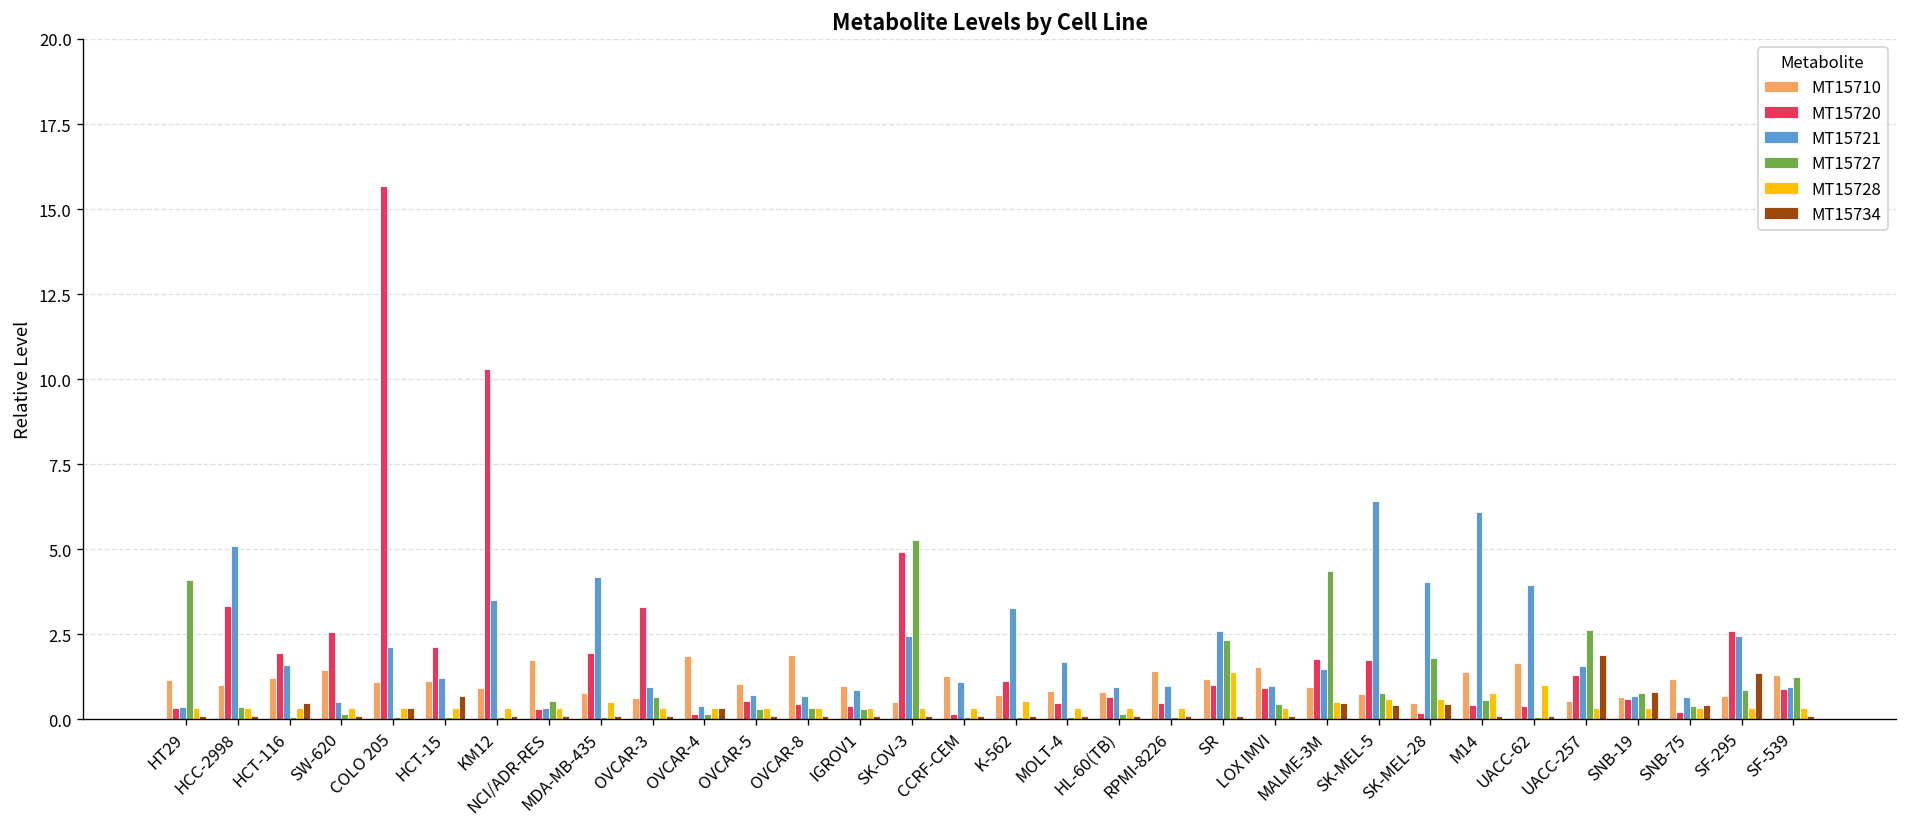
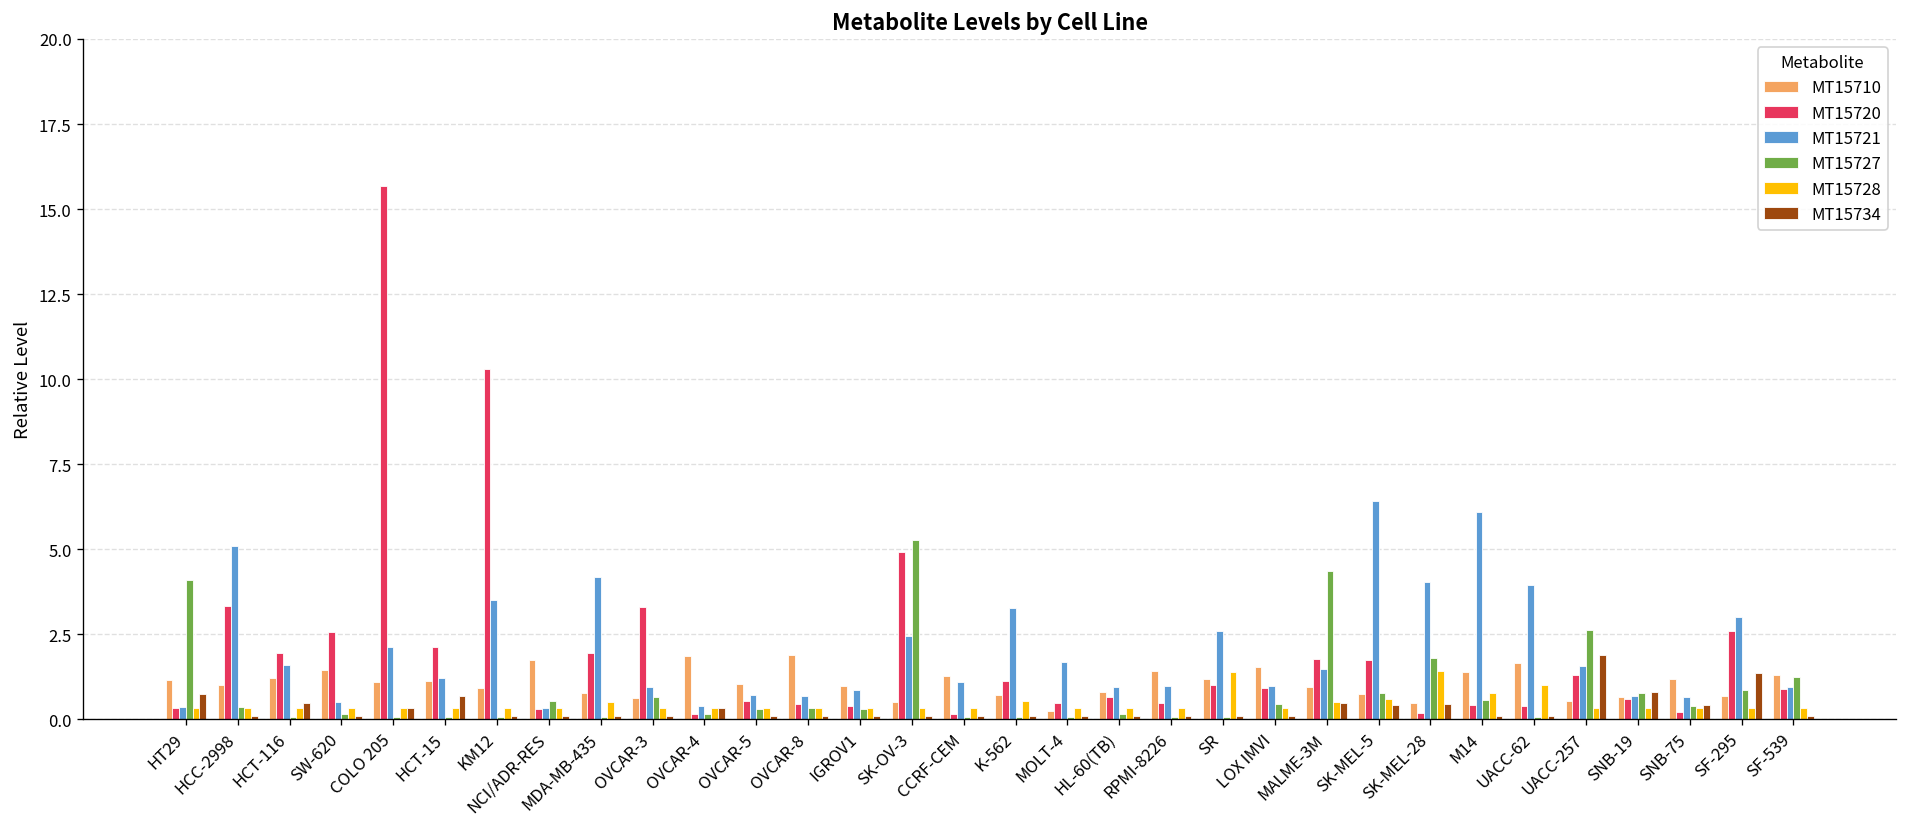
  {
    "MT15710": {
      "HT29": 1.1,
      "HCC-2998": 1.0,
      "HCT-116": 1.2,
      "SW-620": 1.5,
      "COLO 205": 1.1,
      "HCT-15": 1.1,
      "KM12": 0.9,
      "NCI/ADR-RES": 1.7,
      "MDA-MB-435": 0.8,
      "OVCAR-3": 0.6,
      "OVCAR-4": 1.9,
      "OVCAR-5": 1.0,
      "OVCAR-8": 1.9,
      "IGROV1": 1.0,
      "SK-OV-3": 0.5,
      "CCRF-CEM": 1.3,
      "K-562": 0.7,
-     "MOLT-4": 0.8,
+     "MOLT-4": 0.2,
      "HL-60(TB)": 0.8,
      "RPMI-8226": 1.4,
      "SR": 1.2,
      "LOX IMVI": 1.5,
      "MALME-3M": 0.9,
      "SK-MEL-5": 0.7,
      "SK-MEL-28": 0.5,
      "M14": 1.4,
      "UACC-62": 1.7,
      "UACC-257": 0.5,
      "SNB-19": 0.7,
      "SNB-75": 1.2,
      "SF-295": 0.7,
      "SF-539": 1.3
    },
    "MT15720": {
      "HT29": 0.3,
      "HCC-2998": 3.3,
      "HCT-116": 1.9,
      "SW-620": 2.6,
      "COLO 205": 15.7,
      "HCT-15": 2.1,
      "KM12": 10.3,
      "NCI/ADR-RES": 0.3,
      "MDA-MB-435": 1.9,
      "OVCAR-3": 3.3,
      "OVCAR-4": 0.1,
      "OVCAR-5": 0.5,
      "OVCAR-8": 0.5,
      "IGROV1": 0.4,
      "SK-OV-3": 4.9,
      "CCRF-CEM": 0.2,
      "K-562": 1.1,
      "MOLT-4": 0.5,
      "HL-60(TB)": 0.7,
      "RPMI-8226": 0.5,
      "SR": 1.0,
      "LOX IMVI": 0.9,
      "MALME-3M": 1.8,
      "SK-MEL-5": 1.8,
      "SK-MEL-28": 0.2,
      "M14": 0.4,
      "UACC-62": 0.4,
      "UACC-257": 1.3,
      "SNB-19": 0.6,
      "SNB-75": 0.2,
      "SF-295": 2.6,
      "SF-539": 0.9
    },
    "MT15721": {
      "HT29": 0.4,
      "HCC-2998": 5.1,
      "HCT-116": 1.6,
      "SW-620": 0.5,
      "COLO 205": 2.1,
      "HCT-15": 1.2,
      "KM12": 3.5,
      "NCI/ADR-RES": 0.3,
      "MDA-MB-435": 4.2,
      "OVCAR-3": 1.0,
      "OVCAR-4": 0.4,
      "OVCAR-5": 0.7,
      "OVCAR-8": 0.7,
      "IGROV1": 0.9,
      "SK-OV-3": 2.5,
      "CCRF-CEM": 1.1,
      "K-562": 3.3,
      "MOLT-4": 1.7,
      "HL-60(TB)": 1.0,
      "RPMI-8226": 1.0,
      "SR": 2.6,
      "LOX IMVI": 1.0,
      "MALME-3M": 1.5,
      "SK-MEL-5": 6.4,
      "SK-MEL-28": 4.0,
      "M14": 6.1,
      "UACC-62": 3.9,
      "UACC-257": 1.6,
      "SNB-19": 0.7,
      "SNB-75": 0.7,
-     "SF-295": 2.5,
+     "SF-295": 3.0,
      "SF-539": 0.9
    },
    "MT15727": {
      "HT29": 4.1,
      "HCC-2998": 0.4,
      "SW-620": 0.2,
      "NCI/ADR-RES": 0.5,
      "OVCAR-3": 0.6,
      "OVCAR-4": 0.1,
      "OVCAR-5": 0.3,
      "OVCAR-8": 0.3,
      "IGROV1": 0.3,
      "SK-OV-3": 5.3,
      "HL-60(TB)": 0.2,
-     "SR": 2.3,
+     "SR": 0.1,
      "LOX IMVI": 0.4,
      "MALME-3M": 4.4,
      "SK-MEL-5": 0.8,
      "SK-MEL-28": 1.8,
      "M14": 0.6,
      "UACC-257": 2.6,
      "SNB-19": 0.8,
      "SNB-75": 0.4,
      "SF-295": 0.9,
      "SF-539": 1.3
    },
    "MT15728": {
      "HT29": 0.3,
      "HCC-2998": 0.3,
      "HCT-116": 0.3,
      "SW-620": 0.3,
      "COLO 205": 0.3,
      "HCT-15": 0.3,
      "KM12": 0.3,
      "NCI/ADR-RES": 0.3,
      "MDA-MB-435": 0.5,
      "OVCAR-3": 0.3,
      "OVCAR-4": 0.3,
      "OVCAR-5": 0.3,
      "OVCAR-8": 0.3,
      "IGROV1": 0.3,
      "SK-OV-3": 0.3,
      "CCRF-CEM": 0.3,
      "K-562": 0.5,
      "MOLT-4": 0.3,
      "HL-60(TB)": 0.3,
      "RPMI-8226": 0.3,
      "SR": 1.4,
      "LOX IMVI": 0.3,
      "MALME-3M": 0.5,
      "SK-MEL-5": 0.6,
-     "SK-MEL-28": 0.6,
+     "SK-MEL-28": 1.4,
      "M14": 0.8,
      "UACC-62": 1.0,
      "UACC-257": 0.3,
      "SNB-19": 0.3,
      "SNB-75": 0.3,
      "SF-295": 0.3,
      "SF-539": 0.3
    },
    "MT15734": {
-     "HT29": 0.1,
+     "HT29": 0.7,
      "HCC-2998": 0.1,
      "HCT-116": 0.5,
      "SW-620": 0.1,
      "COLO 205": 0.3,
      "HCT-15": 0.7,
      "KM12": 0.1,
      "NCI/ADR-RES": 0.1,
      "MDA-MB-435": 0.1,
      "OVCAR-3": 0.1,
      "OVCAR-4": 0.3,
      "OVCAR-5": 0.1,
      "OVCAR-8": 0.1,
      "IGROV1": 0.1,
      "SK-OV-3": 0.1,
      "CCRF-CEM": 0.1,
      "K-562": 0.1,
      "MOLT-4": 0.1,
      "HL-60(TB)": 0.1,
      "RPMI-8226": 0.1,
      "SR": 0.1,
      "LOX IMVI": 0.1,
      "MALME-3M": 0.5,
      "SK-MEL-5": 0.4,
      "SK-MEL-28": 0.5,
      "M14": 0.1,
      "UACC-62": 0.1,
      "UACC-257": 1.9,
      "SNB-19": 0.8,
      "SNB-75": 0.4,
      "SF-295": 1.3,
      "SF-539": 0.1
    }
  }
